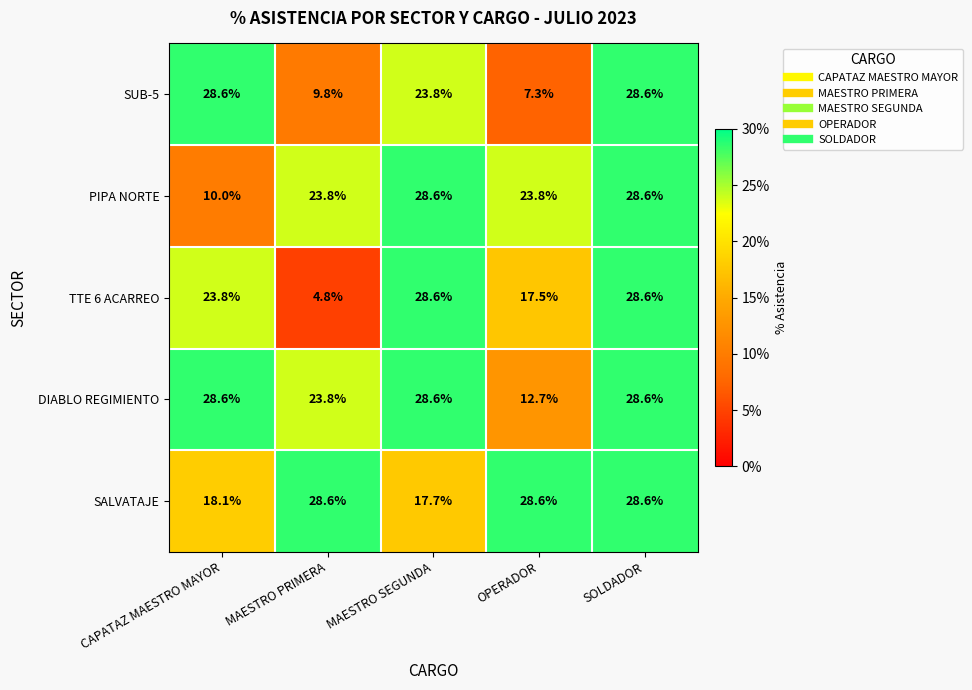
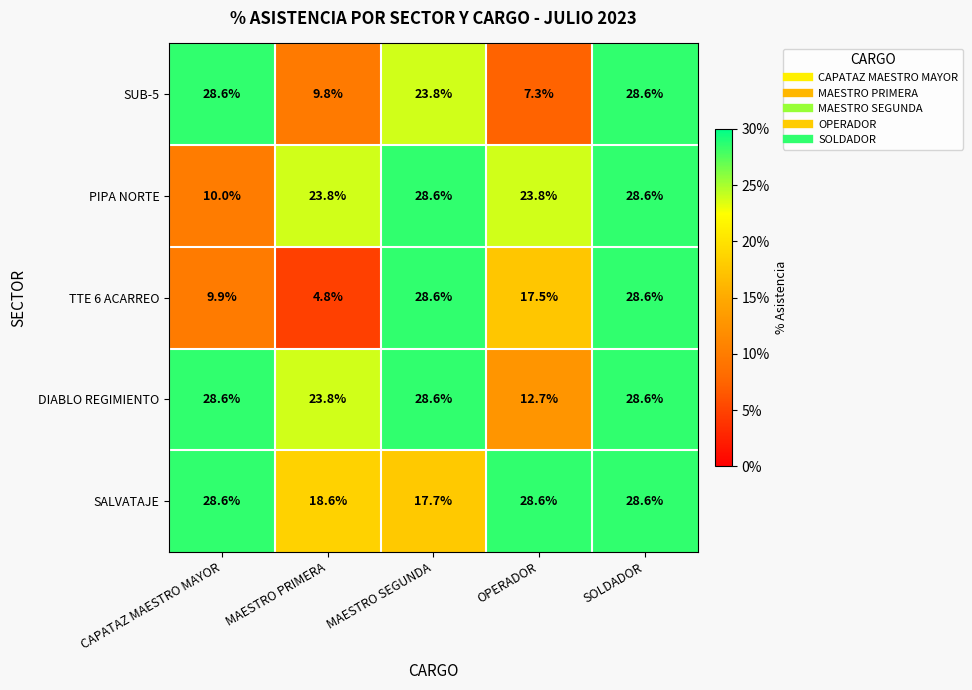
  {
    "SUB-5": {
      "CAPATAZ MAESTRO MAYOR": "28.6%",
      "MAESTRO PRIMERA": "9.8%",
      "MAESTRO SEGUNDA": "23.8%",
      "OPERADOR": "7.3%",
      "SOLDADOR": "28.6%"
    },
    "PIPA NORTE": {
      "CAPATAZ MAESTRO MAYOR": "10.0%",
      "MAESTRO PRIMERA": "23.8%",
      "MAESTRO SEGUNDA": "28.6%",
      "OPERADOR": "23.8%",
      "SOLDADOR": "28.6%"
    },
    "TTE 6 ACARREO": {
-     "CAPATAZ MAESTRO MAYOR": "23.8%",
+     "CAPATAZ MAESTRO MAYOR": "9.9%",
      "MAESTRO PRIMERA": "4.8%",
      "MAESTRO SEGUNDA": "28.6%",
      "OPERADOR": "17.5%",
      "SOLDADOR": "28.6%"
    },
    "DIABLO REGIMIENTO": {
      "CAPATAZ MAESTRO MAYOR": "28.6%",
      "MAESTRO PRIMERA": "23.8%",
      "MAESTRO SEGUNDA": "28.6%",
      "OPERADOR": "12.7%",
      "SOLDADOR": "28.6%"
    },
    "SALVATAJE": {
-     "CAPATAZ MAESTRO MAYOR": "18.1%",
-     "MAESTRO PRIMERA": "28.6%",
+     "CAPATAZ MAESTRO MAYOR": "28.6%",
+     "MAESTRO PRIMERA": "18.6%",
      "MAESTRO SEGUNDA": "17.7%",
      "OPERADOR": "28.6%",
      "SOLDADOR": "28.6%"
    }
  }
